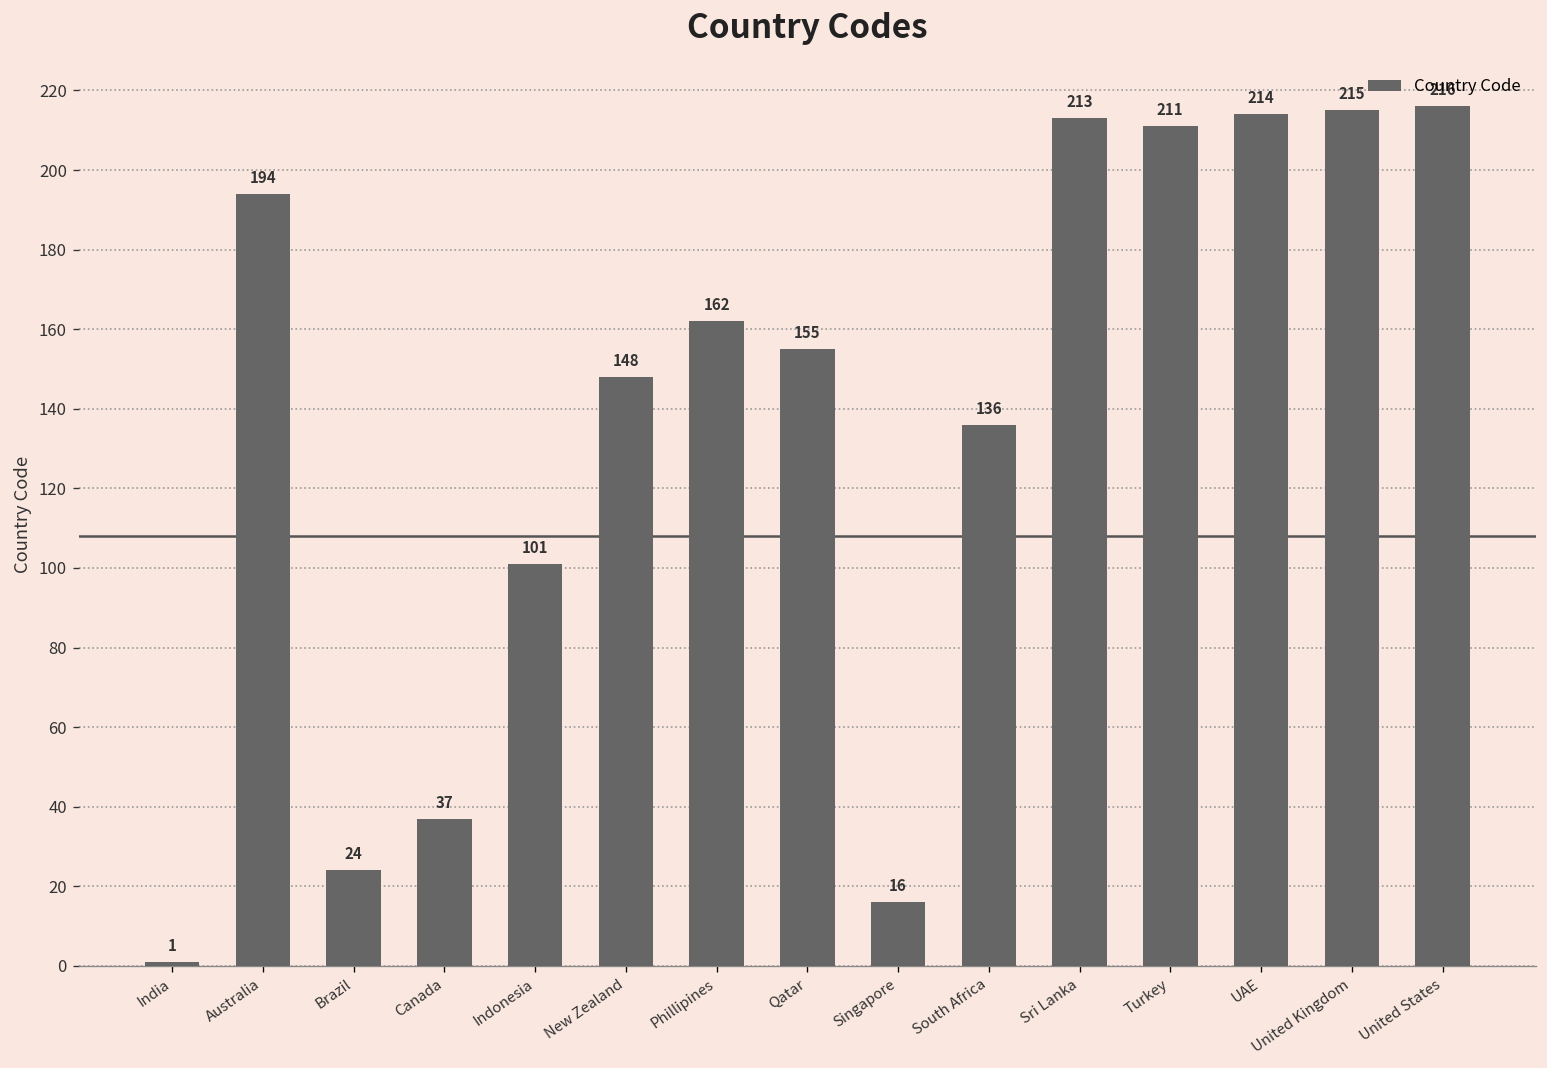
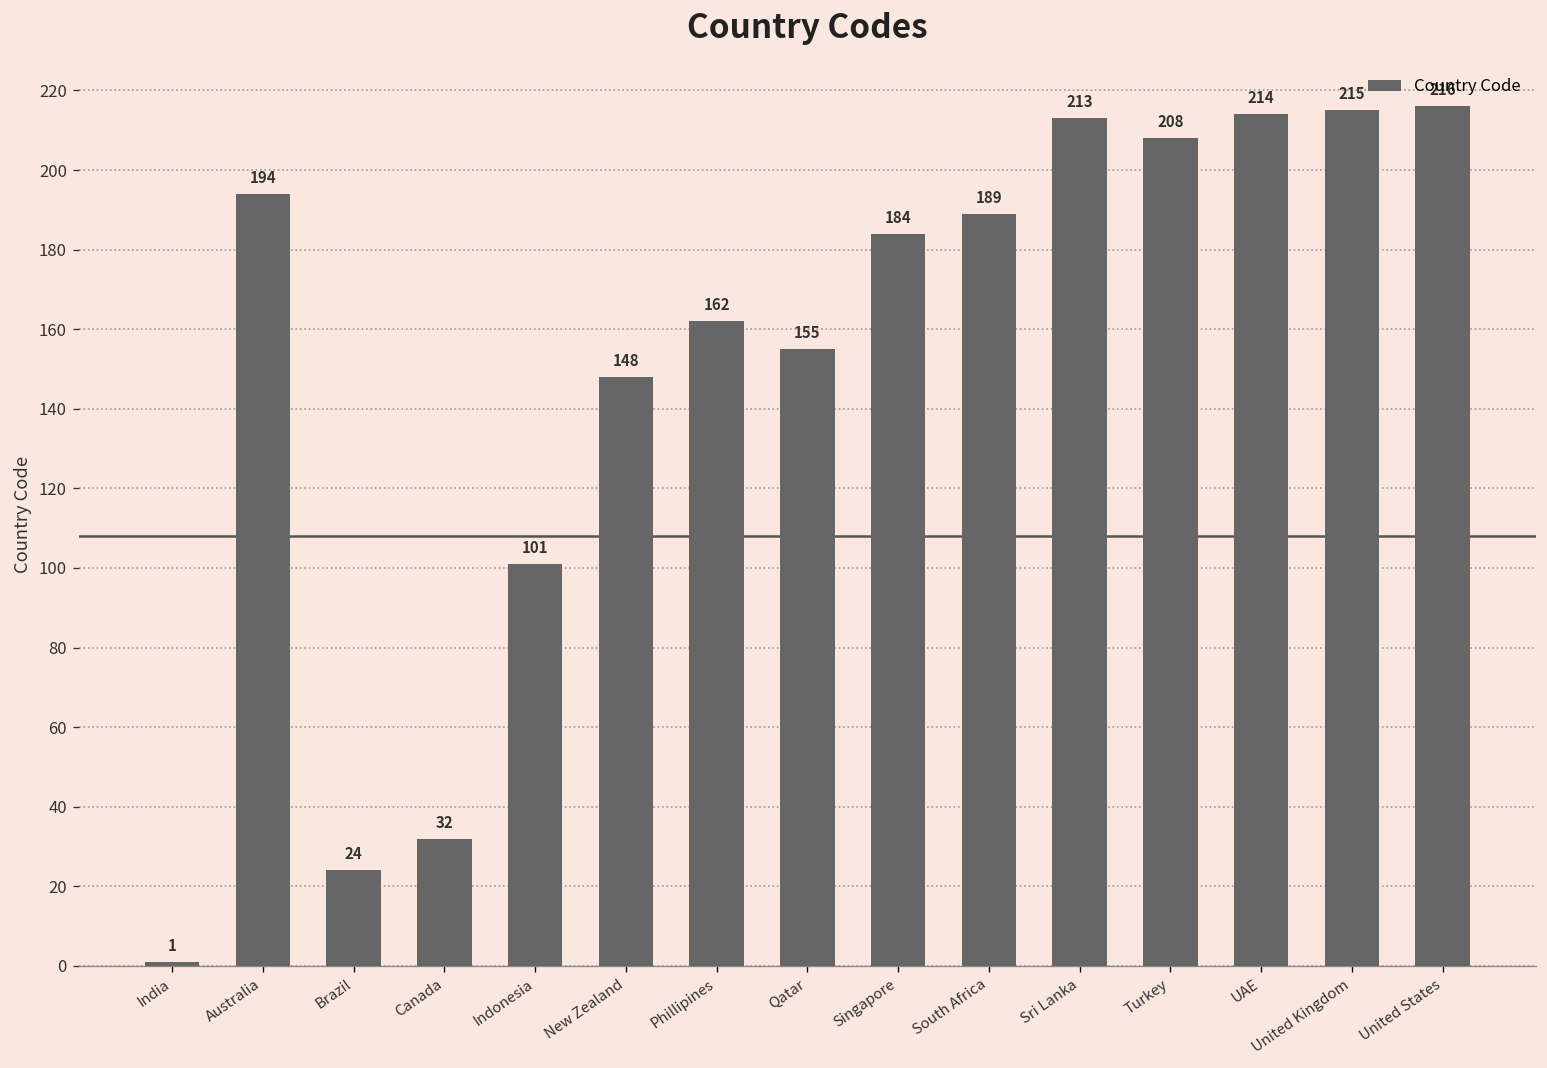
  {
    "India": 1,
    "Australia": 194,
    "Brazil": 24,
-   "Canada": 37,
+   "Canada": 32,
    "Indonesia": 101,
    "New Zealand": 148,
    "Phillipines": 162,
    "Qatar": 155,
-   "Singapore": 16,
-   "South Africa": 136,
+   "Singapore": 184,
+   "South Africa": 189,
    "Sri Lanka": 213,
-   "Turkey": 211,
+   "Turkey": 208,
    "UAE": 214,
    "United Kingdom": 215,
    "United States": 216
  }
